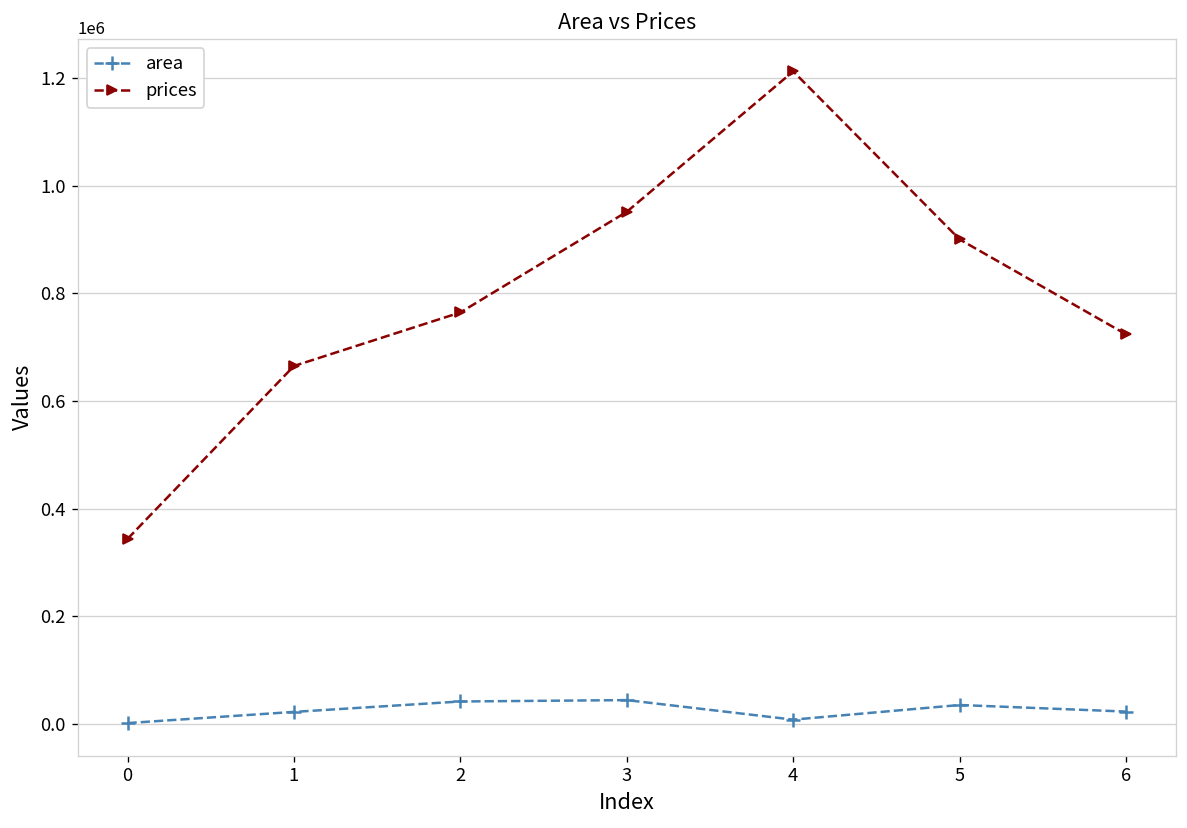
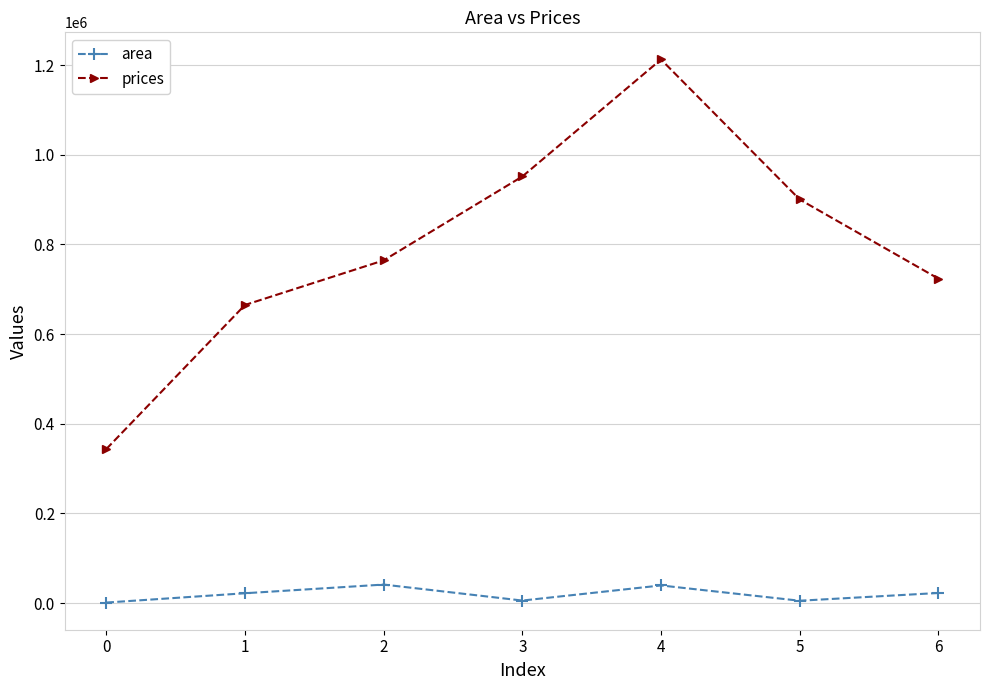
  {
    "area": {
      "0": 0,
      "1": 20000,
      "2": 40000,
-     "3": 40000,
-     "4": 10000,
-     "5": 30000,
+     "3": 10000,
+     "4": 40000,
+     "5": 10000,
      "6": 20000
    },
    "prices": {
      "0": 340000,
      "1": 660000,
      "2": 760000,
      "3": 950000,
      "4": 1210000,
      "5": 900000,
      "6": 720000
    }
  }
